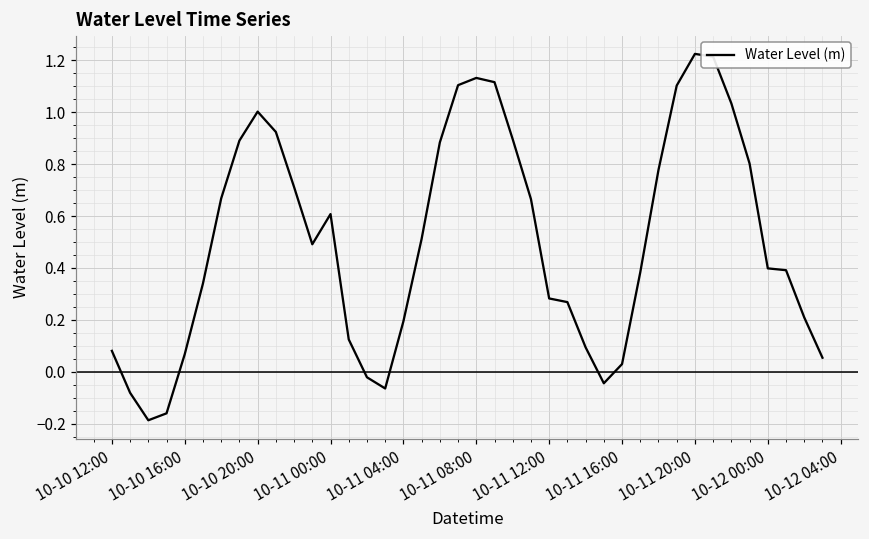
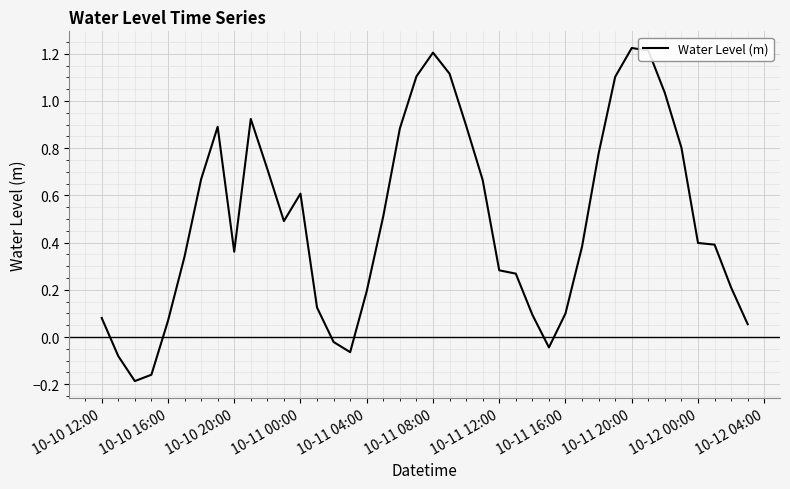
  {
    "10-10 12:00": 0.08,
    "10-10 16:00": 0.07,
-   "10-10 20:00": 1.00,
+   "10-10 20:00": 0.36,
    "10-11 00:00": 0.61,
    "10-11 04:00": 0.19,
-   "10-11 08:00": 1.13,
+   "10-11 08:00": 1.20,
    "10-11 12:00": 0.28,
-   "10-11 16:00": 0.03,
+   "10-11 16:00": 0.10,
    "10-11 20:00": 1.22,
    "10-12 00:00": 0.40
  }
